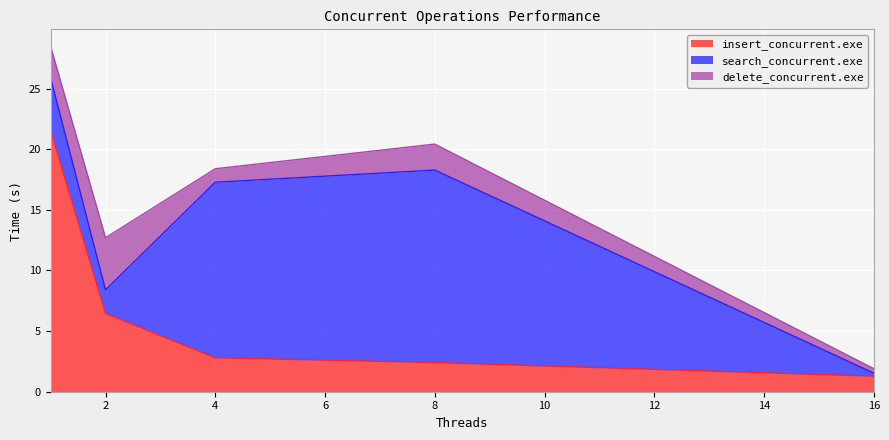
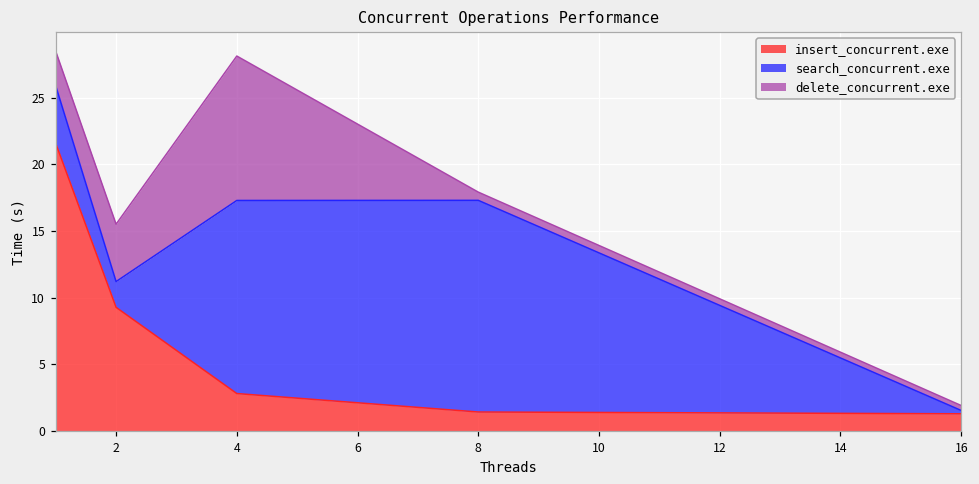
  {
    "insert_concurrent.exe": {
-     "2": 6.5,
+     "2": 9.3,
      "4": 2.8,
-     "8": 2.4,
+     "8": 1.4,
      "16": 1.3
    },
    "search_concurrent.exe": {
      "2": 1.9,
      "4": 14.5,
      "8": 15.9,
      "16": 0.2
    },
    "delete_concurrent.exe": {
      "2": 4.3,
-     "4": 1.1,
-     "8": 2.1,
+     "4": 10.8,
+     "8": 0.6,
      "16": 0.4
    }
  }
